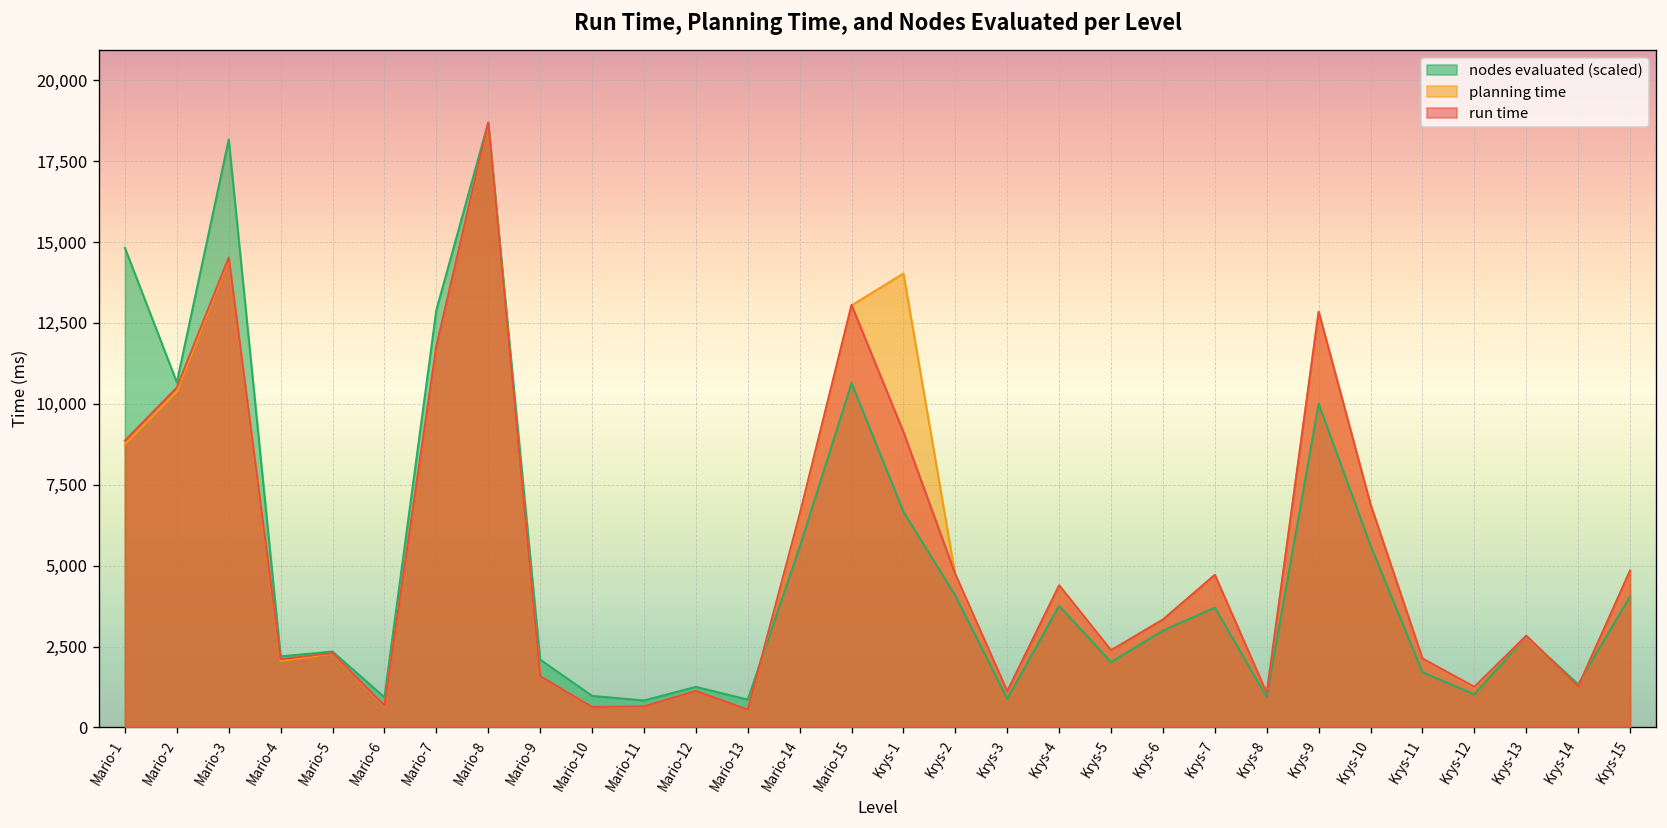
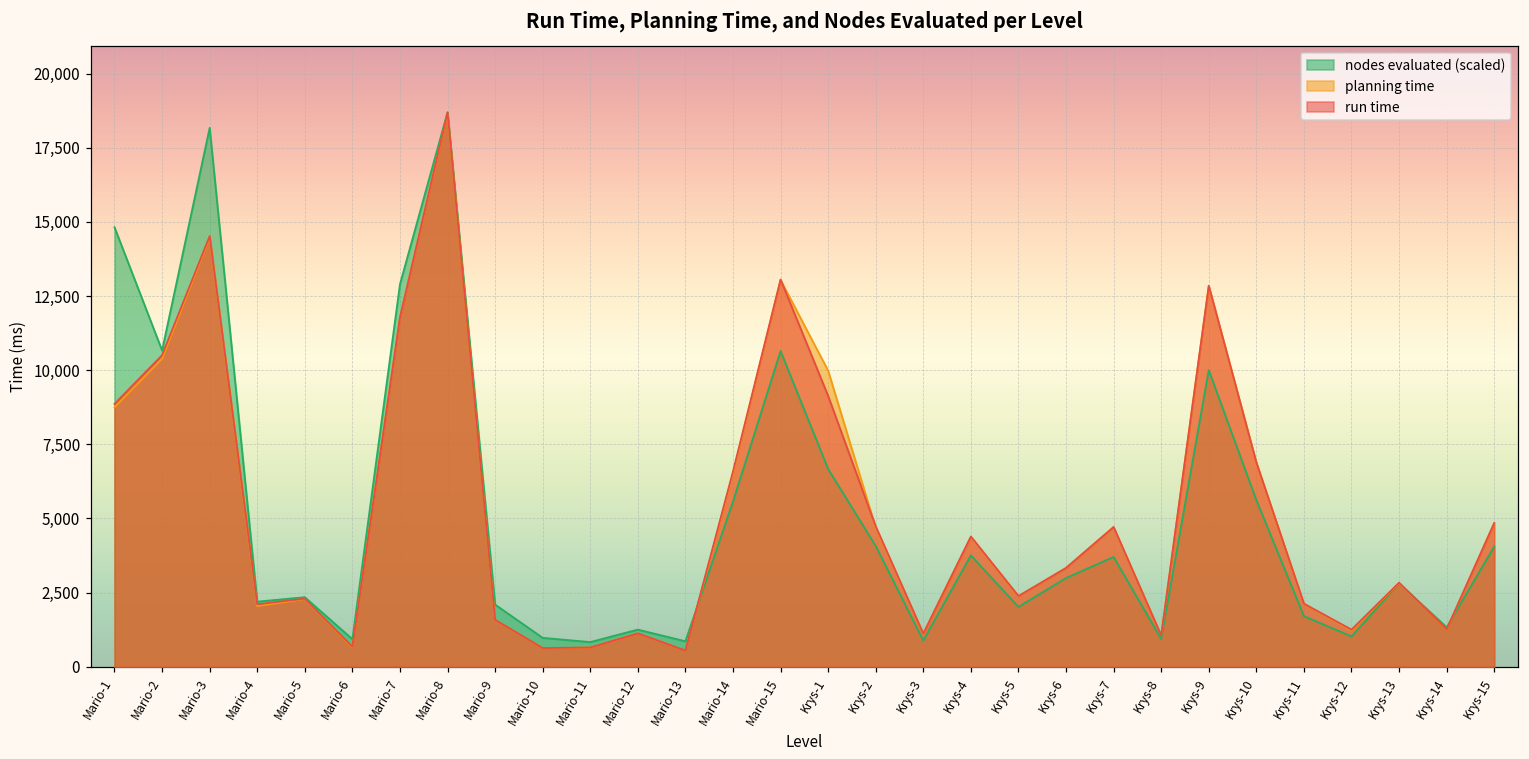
  {
    "nodes evaluated (scaled)": {
      "Mario-1": "14,800",
      "Mario-2": "10,700",
      "Mario-3": "18,200",
      "Mario-6": "900",
      "Mario-7": "12,900",
      "Mario-9": "2,100",
      "Mario-10": "1,000",
      "Mario-11": "800",
      "Mario-12": "1,300",
      "Mario-13": "900",
      "Mario-14": "5,600",
      "Mario-15": "10,600",
      "Krys-1": "6,700",
      "Krys-2": "4,100",
      "Krys-3": "900",
      "Krys-4": "3,800",
      "Krys-5": "2,000",
      "Krys-6": "3,000",
      "Krys-7": "3,700",
      "Krys-8": "900",
      "Krys-9": "10,000",
      "Krys-10": "5,600",
      "Krys-11": "1,700",
      "Krys-12": "1,000",
      "Krys-15": "4,000"
    },
    "planning time": {
      "Mario-1": "8,700",
      "Mario-2": "10,400",
-     "Krys-1": "14,000"
+     "Krys-1": "10,000"
    },
    "run time": {
      "Mario-1": "8,900",
      "Mario-2": "10,500",
      "Krys-1": "9,100"
    }
  }
